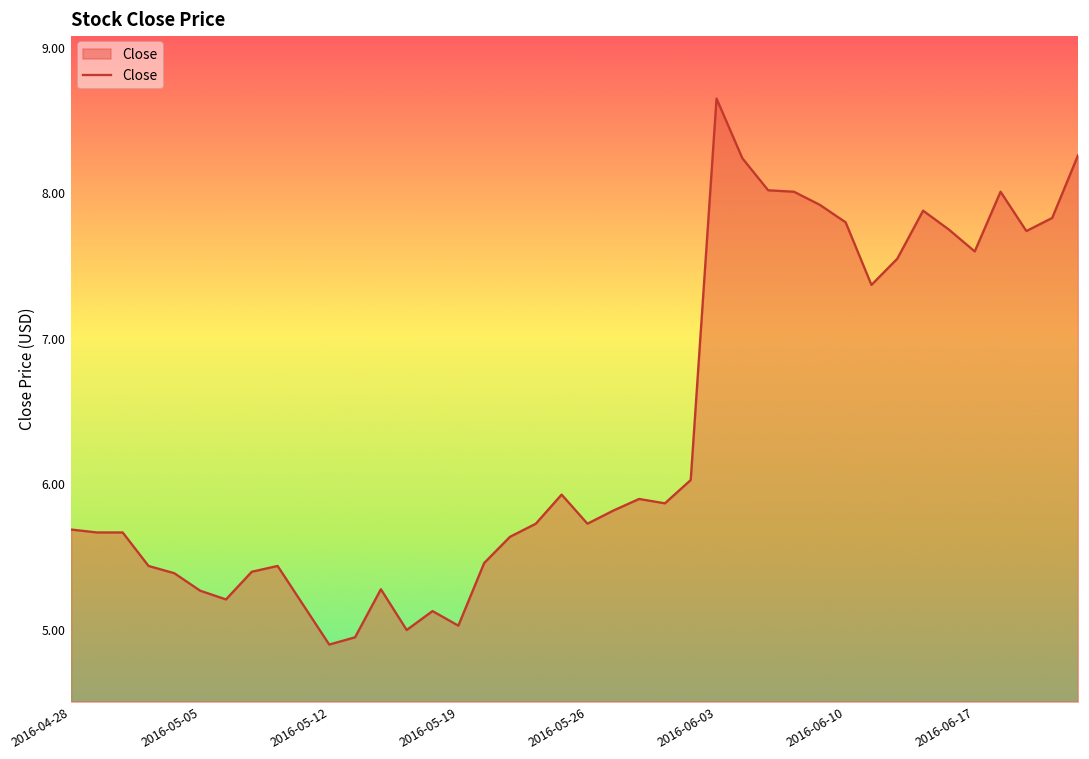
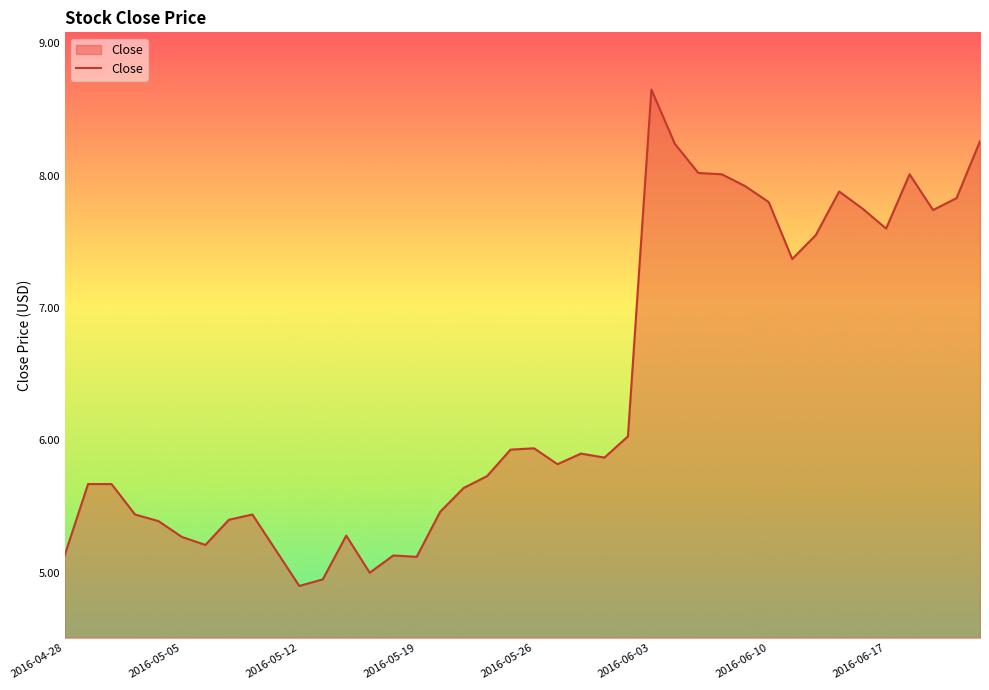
  {
-   "2016-04-28": 5.69,
+   "2016-04-28": 5.13,
    "2016-05-05": 5.27,
    "2016-05-12": 4.90,
-   "2016-05-19": 5.03,
-   "2016-05-26": 5.73,
+   "2016-05-19": 5.12,
+   "2016-05-26": 5.94,
    "2016-06-03": 8.65,
    "2016-06-10": 7.80,
    "2016-06-17": 7.60
  }
